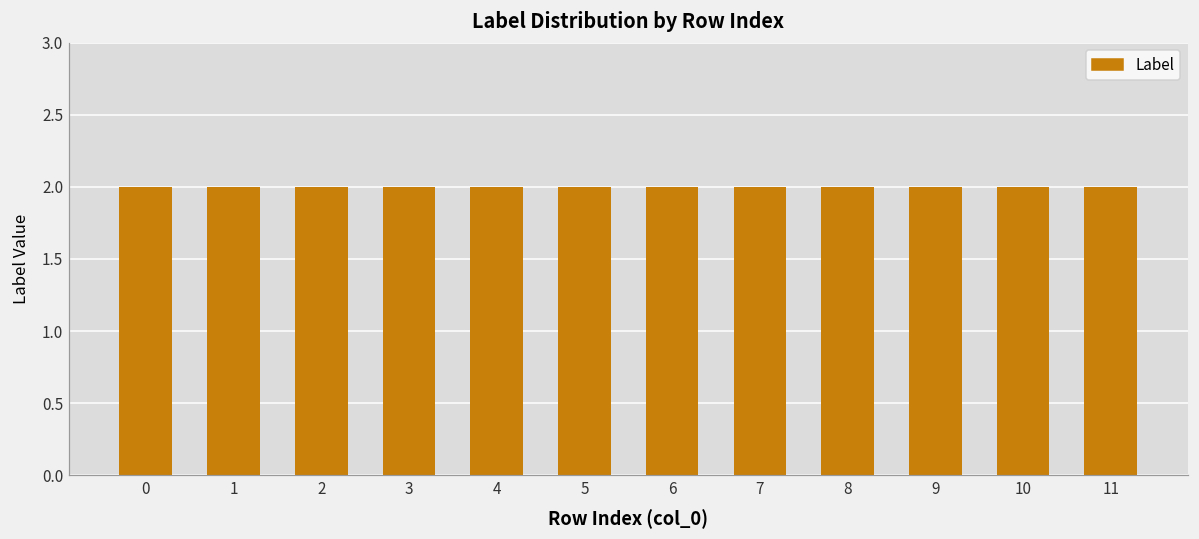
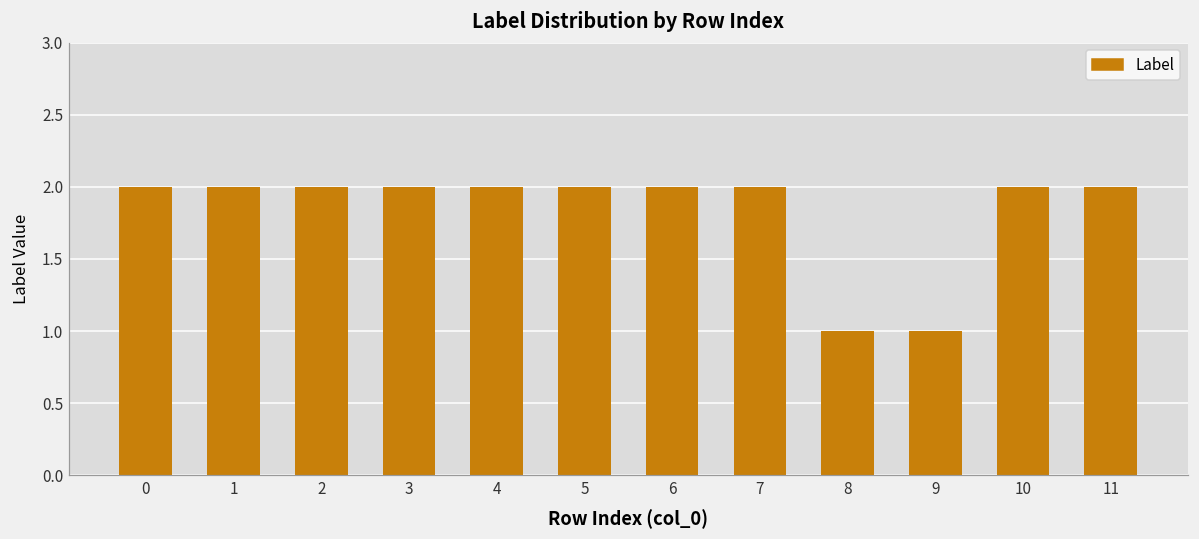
  {
    "0": 2,
    "1": 2,
    "2": 2,
    "3": 2,
    "4": 2,
    "5": 2,
    "6": 2,
    "7": 2,
-   "8": 2,
-   "9": 2,
+   "8": 1,
+   "9": 1,
    "10": 2,
    "11": 2
  }
